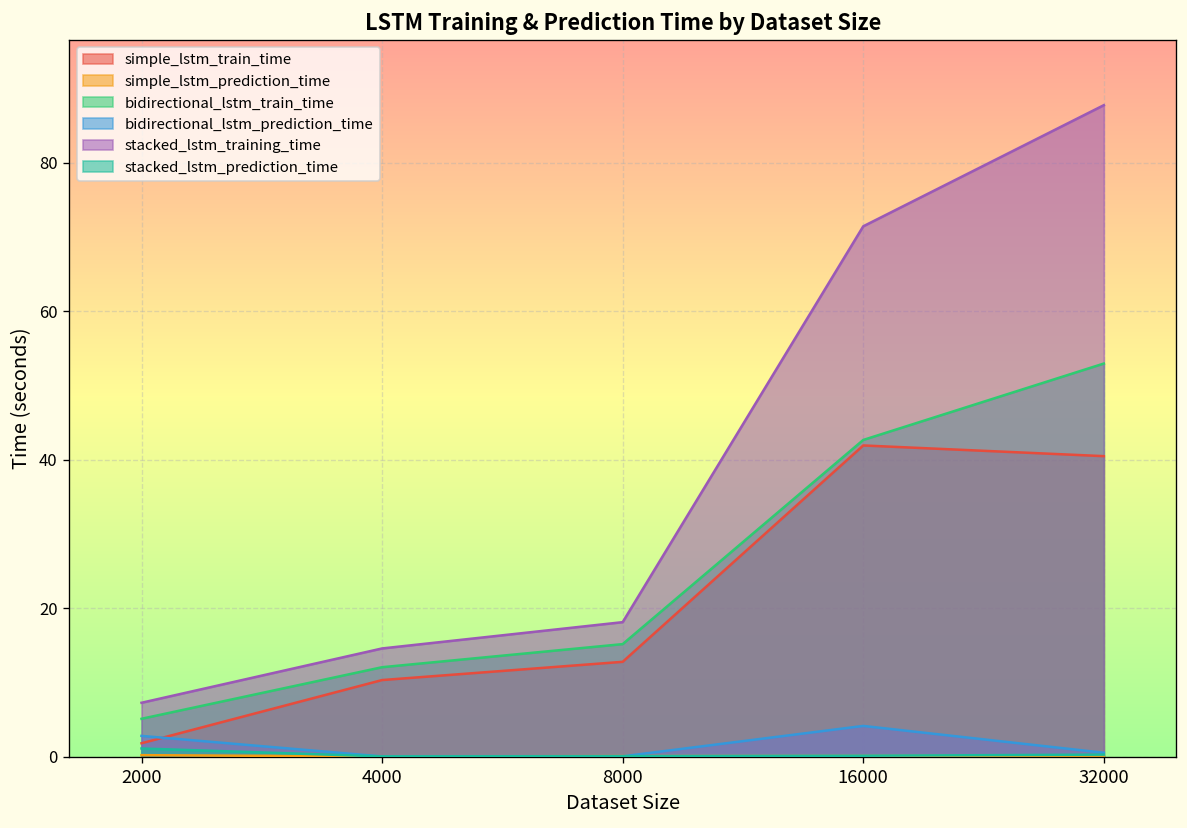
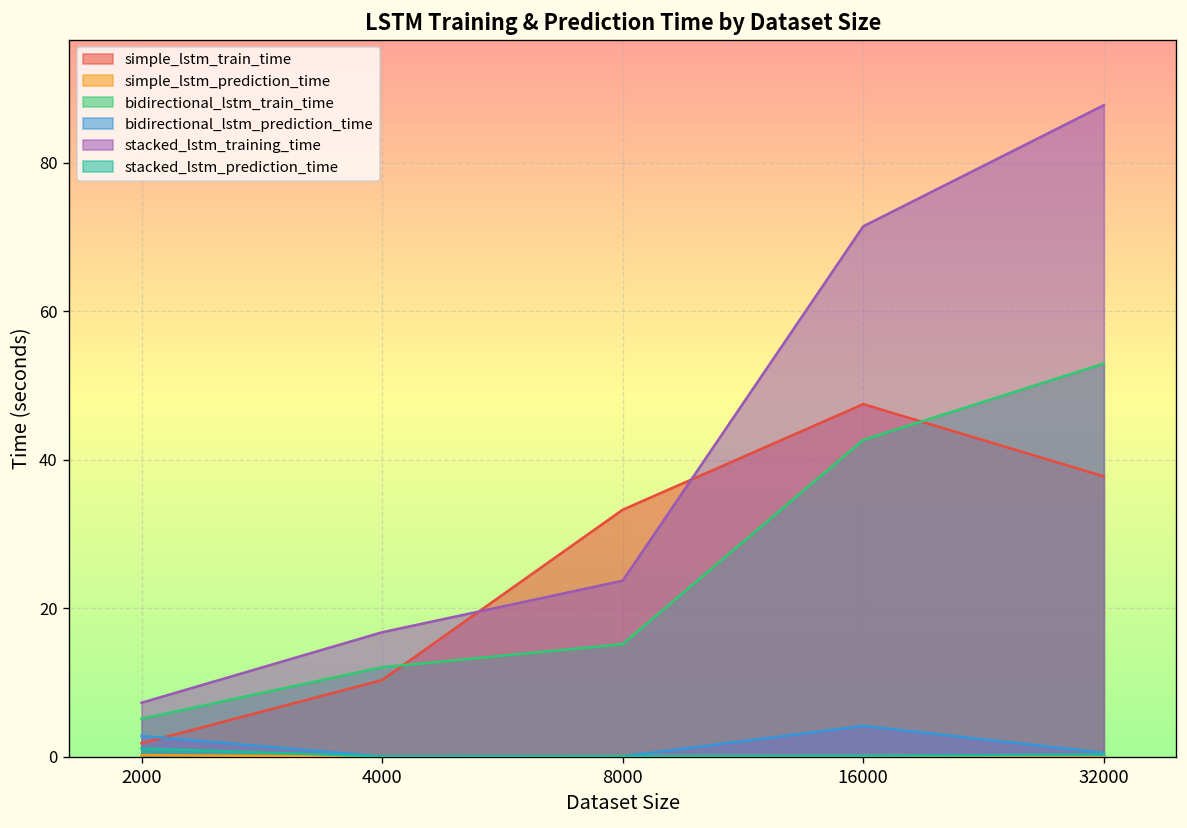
  {
    "simple_lstm_train_time": {
      "2000": 2,
      "4000": 10,
-     "8000": 13,
-     "16000": 42,
-     "32000": 40
+     "8000": 33,
+     "16000": 47,
+     "32000": 38
    },
    "simple_lstm_prediction_time": {
      "2000": 0
    },
    "bidirectional_lstm_prediction_time": {
      "2000": 3,
      "16000": 4
    },
    "stacked_lstm_training_time": {
      "2000": 7,
-     "4000": 15,
-     "8000": 18,
+     "4000": 17,
+     "8000": 24,
      "16000": 71,
      "32000": 88
    }
  }
